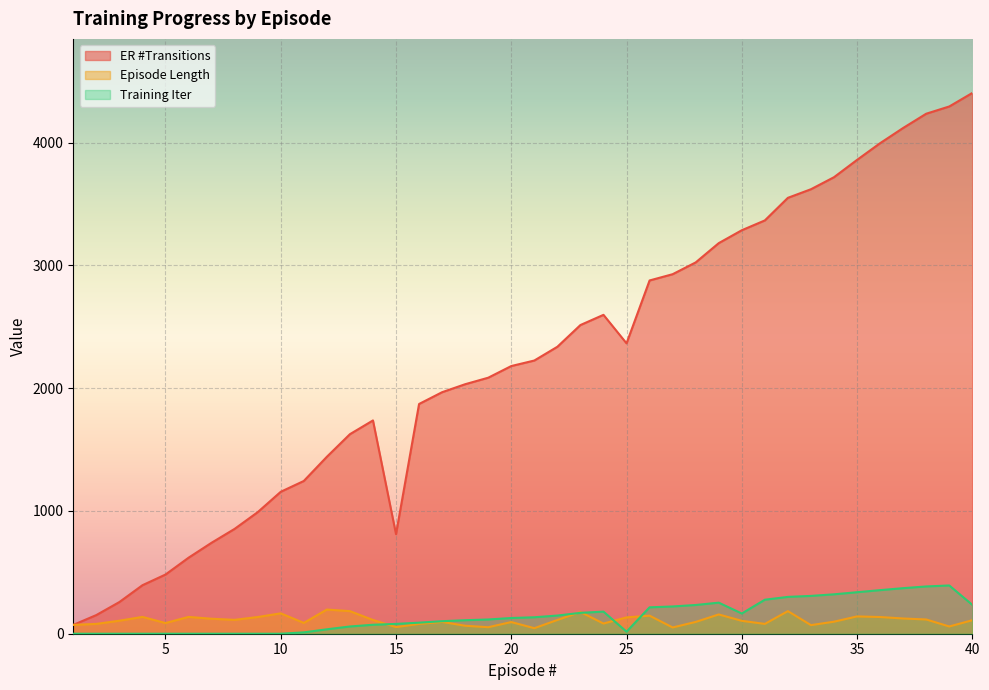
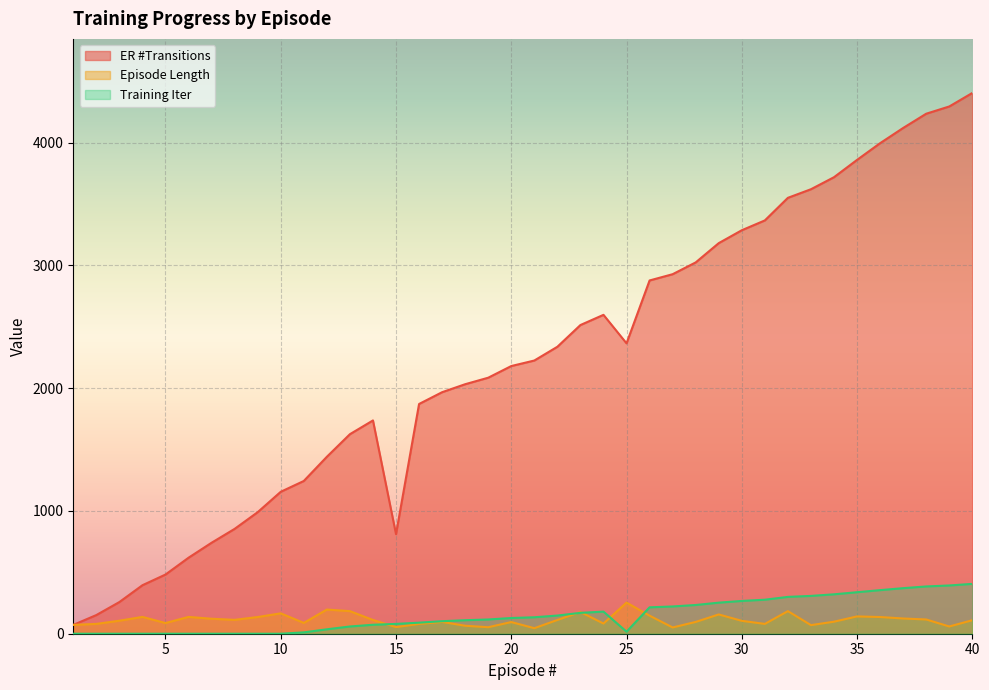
  {
    "ER #Transitions": {
      "5": 480,
      "10": 1160,
      "15": 810,
      "20": 2180,
      "25": 2360,
      "30": 3290,
      "35": 3860,
      "40": 4400
    },
    "Episode Length": {
      "5": 90,
      "10": 170,
      "15": 50,
      "20": 100,
-     "25": 130,
+     "25": 250,
      "30": 110,
      "35": 140,
      "40": 110
    },
    "Training Iter": {
      "5": 0,
      "10": 0,
      "15": 80,
      "20": 130,
      "25": 20,
-     "30": 160,
+     "30": 270,
      "35": 340,
-     "40": 240
+     "40": 410
    }
  }
